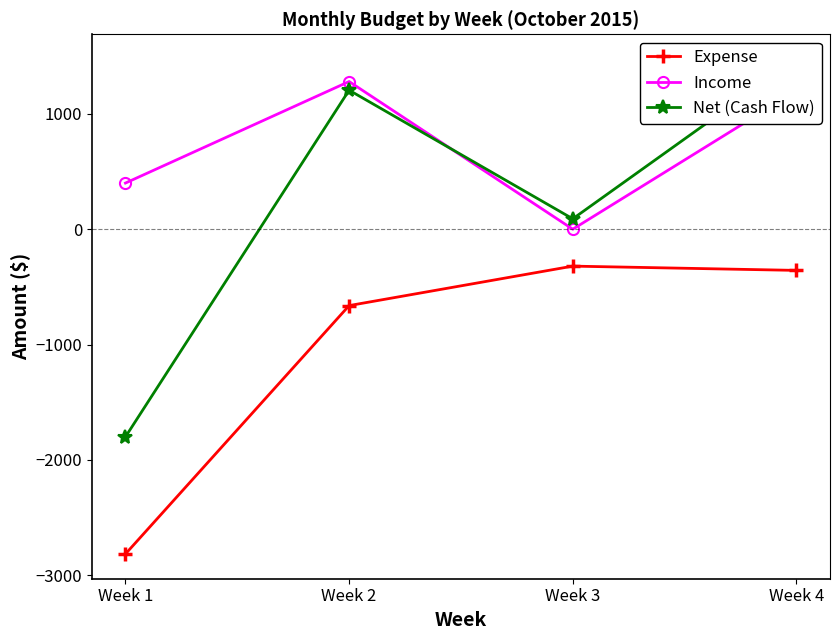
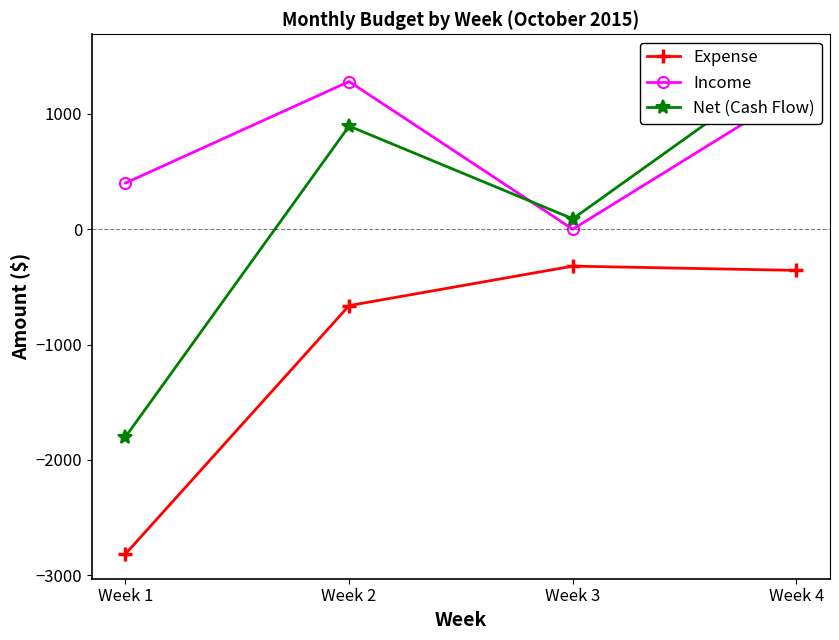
  {
    "Expense": {
      "Week 1": -2820,
      "Week 2": -660,
      "Week 3": -320,
      "Week 4": -360
    },
    "Income": {
      "Week 1": 400,
      "Week 2": 1280,
      "Week 3": 0
    },
    "Net (Cash Flow)": {
      "Week 1": -1800,
-     "Week 2": 1210,
+     "Week 2": 890,
      "Week 3": 90
    }
  }
